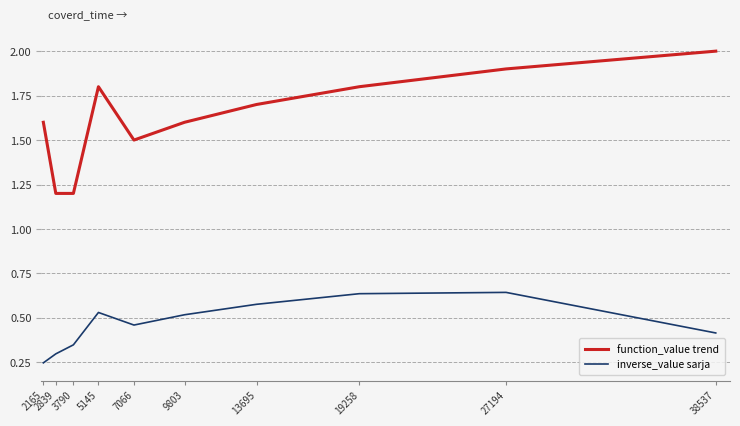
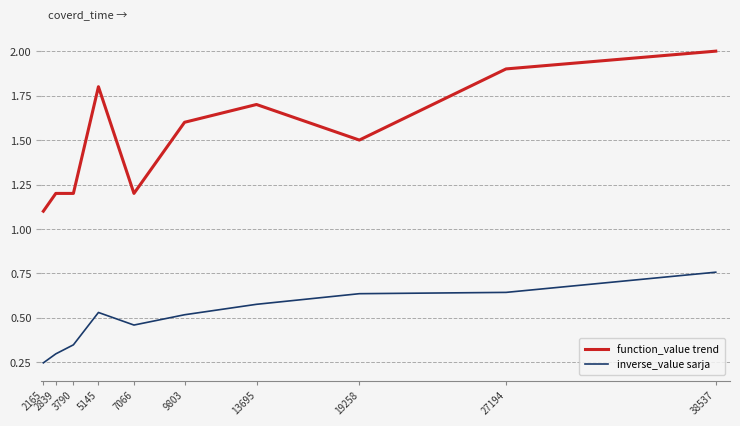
  {
    "function_value trend": {
-     "2165": 1.6,
+     "2165": 1.1,
      "2839": 1.2,
      "3790": 1.2,
      "5145": 1.8,
-     "7066": 1.5,
+     "7066": 1.2,
      "9803": 1.6,
      "13695": 1.7,
-     "19258": 1.8,
+     "19258": 1.5,
      "27194": 1.9,
      "38537": 2.0
    },
    "inverse_value sarja": {
      "2165": 0.25,
      "2839": 0.30,
      "3790": 0.35,
      "5145": 0.53,
      "7066": 0.46,
      "9803": 0.52,
      "13695": 0.58,
      "19258": 0.64,
      "27194": 0.64,
-     "38537": 0.42
+     "38537": 0.76
    }
  }
